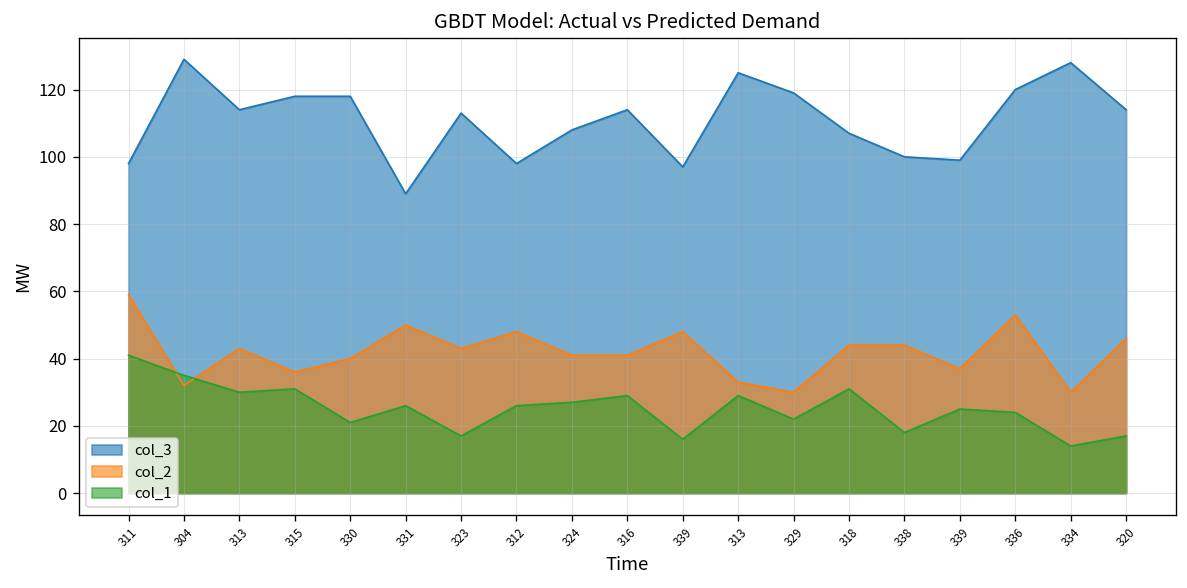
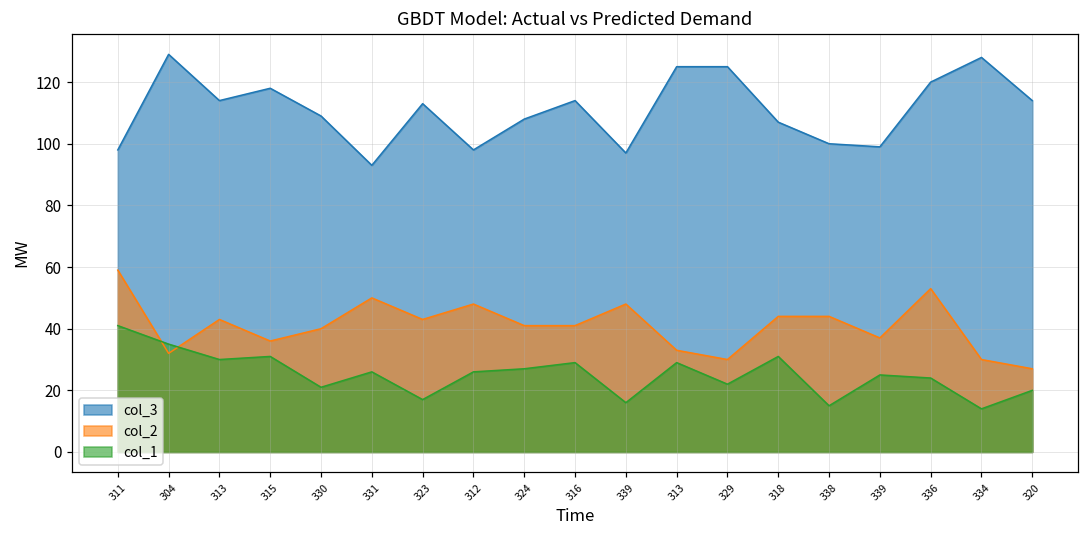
  {
    "col_3": {
      "311": 98,
      "304": 129,
      "315": 118,
-     "330": 118,
-     "331": 89,
+     "330": 109,
+     "331": 93,
      "323": 113,
      "312": 98,
      "324": 108,
      "316": 114,
-     "329": 119,
+     "329": 125,
      "318": 107,
      "338": 100,
      "336": 120,
      "334": 128,
      "320": 114
    },
    "col_2": {
      "311": 59,
      "304": 32,
      "315": 36,
      "330": 40,
      "331": 50,
      "323": 43,
      "312": 48,
      "324": 41,
      "316": 41,
      "329": 30,
      "318": 44,
      "338": 44,
      "336": 53,
      "334": 30,
-     "320": 46
+     "320": 27
    },
    "col_1": {
      "311": 41,
      "304": 35,
      "315": 31,
      "330": 21,
      "331": 26,
      "323": 17,
      "312": 26,
      "324": 27,
      "316": 29,
      "329": 22,
      "318": 31,
-     "338": 18,
+     "338": 15,
      "336": 24,
      "334": 14,
-     "320": 17
+     "320": 20
    }
  }
